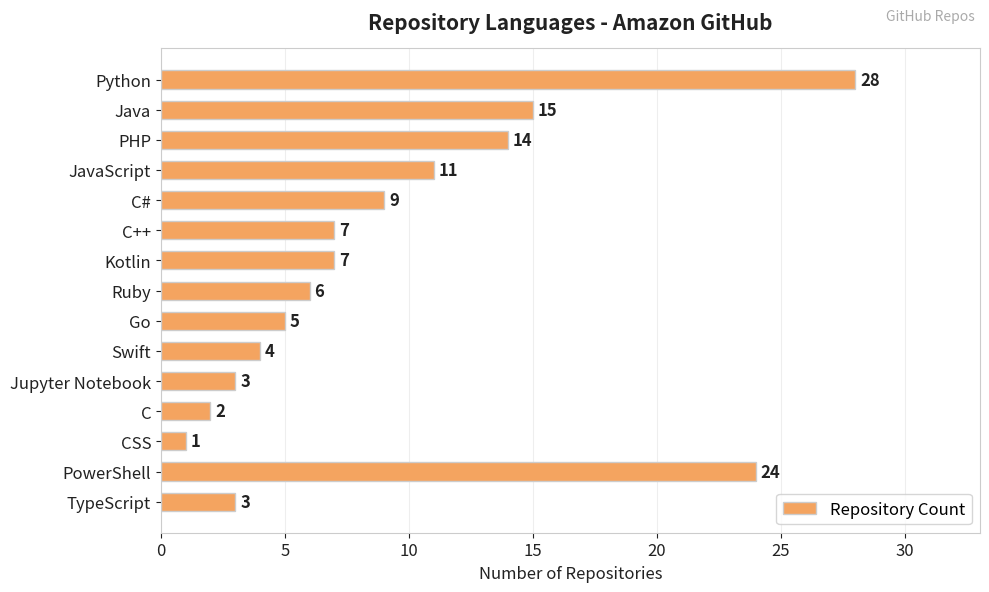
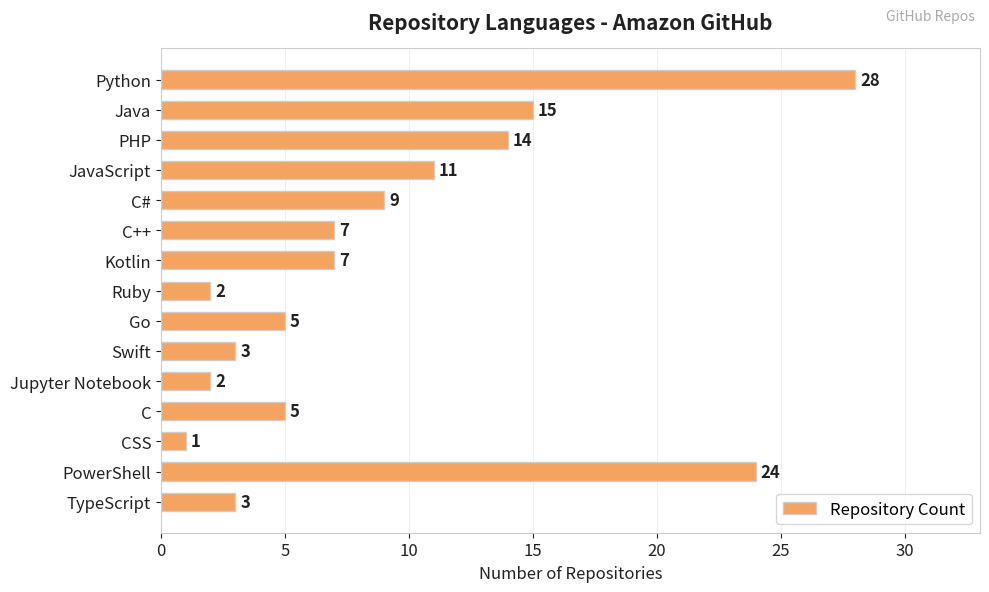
  {
    "Python": 28,
    "Java": 15,
    "PHP": 14,
    "JavaScript": 11,
    "C#": 9,
    "C++": 7,
    "Kotlin": 7,
-   "Ruby": 6,
+   "Ruby": 2,
    "Go": 5,
-   "Swift": 4,
-   "Jupyter Notebook": 3,
-   "C": 2,
+   "Swift": 3,
+   "Jupyter Notebook": 2,
+   "C": 5,
    "CSS": 1,
    "PowerShell": 24,
    "TypeScript": 3
  }
